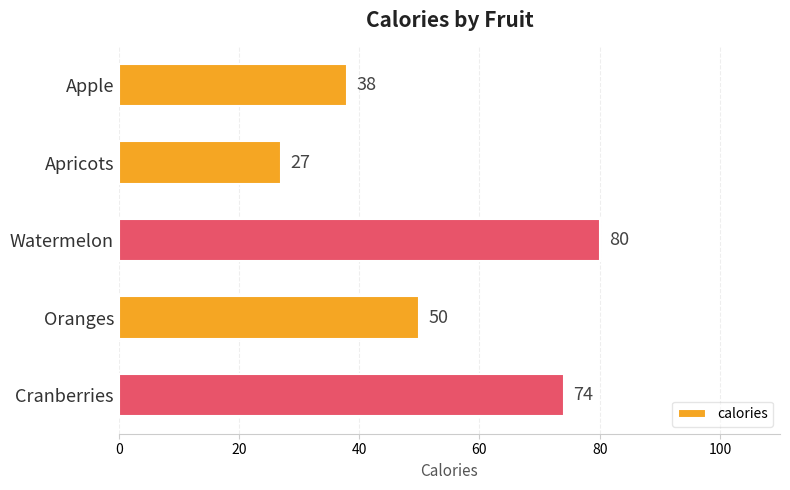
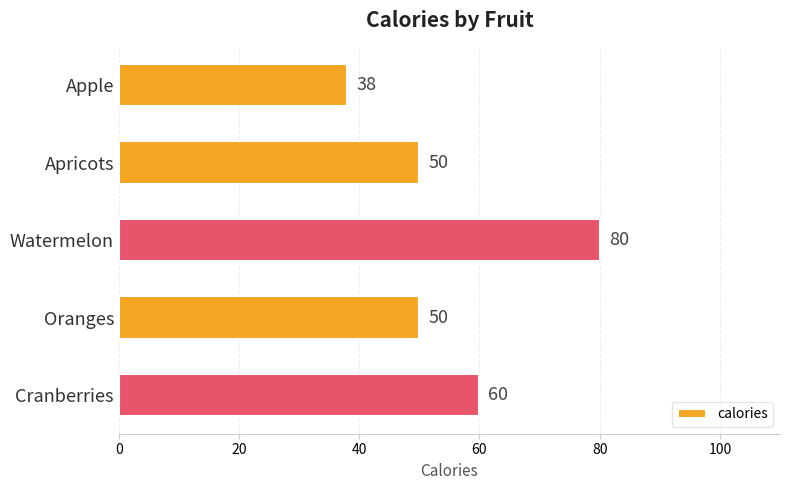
  {
    "Apple": 38,
-   "Apricots": 27,
+   "Apricots": 50,
    "Watermelon": 80,
    "Oranges": 50,
-   "Cranberries": 74
+   "Cranberries": 60
  }
